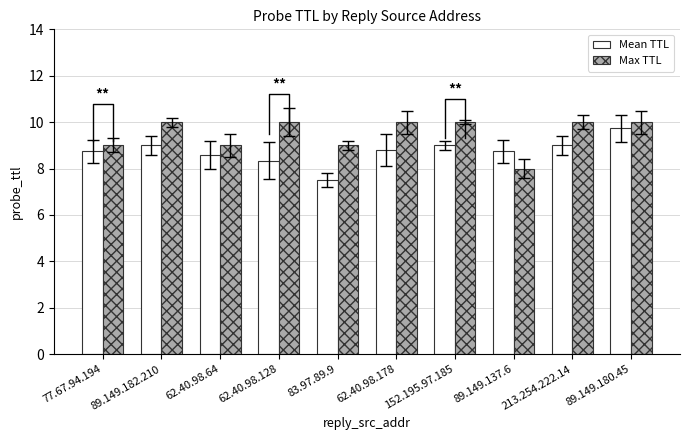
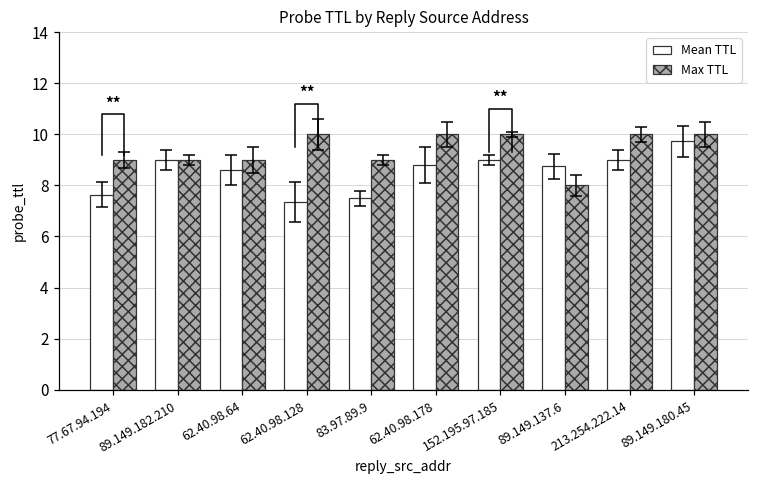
  {
    "Mean TTL": {
-     "77.67.94.194": 8.8,
+     "77.67.94.194": 7.6,
      "89.149.182.210": 9.0,
      "62.40.98.64": 8.6,
-     "62.40.98.128": 8.3,
+     "62.40.98.128": 7.4,
      "83.97.89.9": 7.5,
      "62.40.98.178": 8.8,
      "152.195.97.185": 9.0,
      "89.149.137.6": 8.8,
      "213.254.222.14": 9.0,
      "89.149.180.45": 9.7
    },
    "Max TTL": {
      "77.67.94.194": 9,
-     "89.149.182.210": 10,
+     "89.149.182.210": 9,
      "62.40.98.64": 9,
      "62.40.98.128": 10,
      "83.97.89.9": 9,
      "62.40.98.178": 10,
      "152.195.97.185": 10,
      "89.149.137.6": 8,
      "213.254.222.14": 10,
      "89.149.180.45": 10
    }
  }
